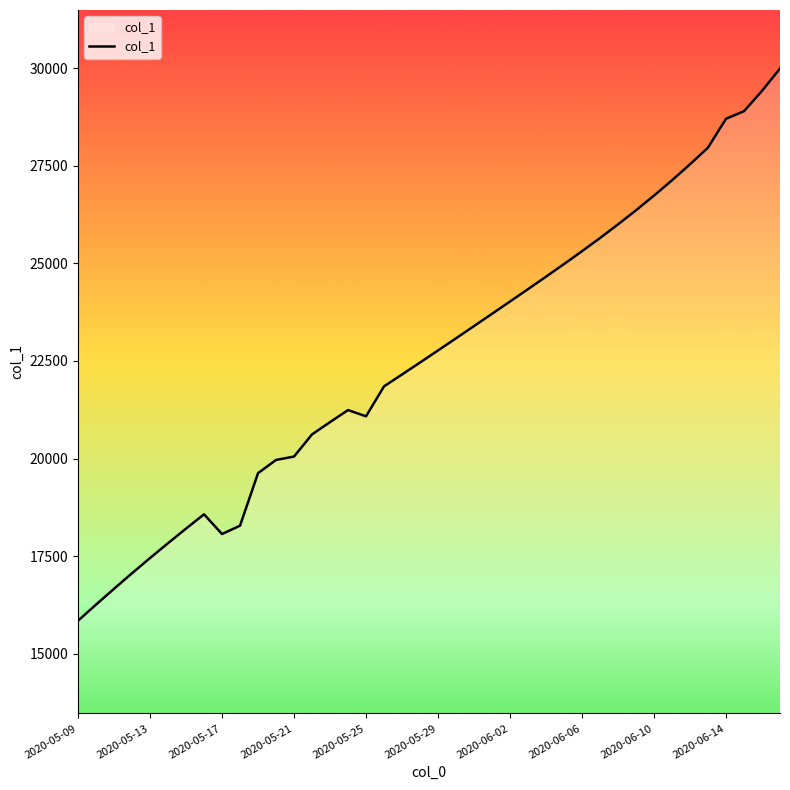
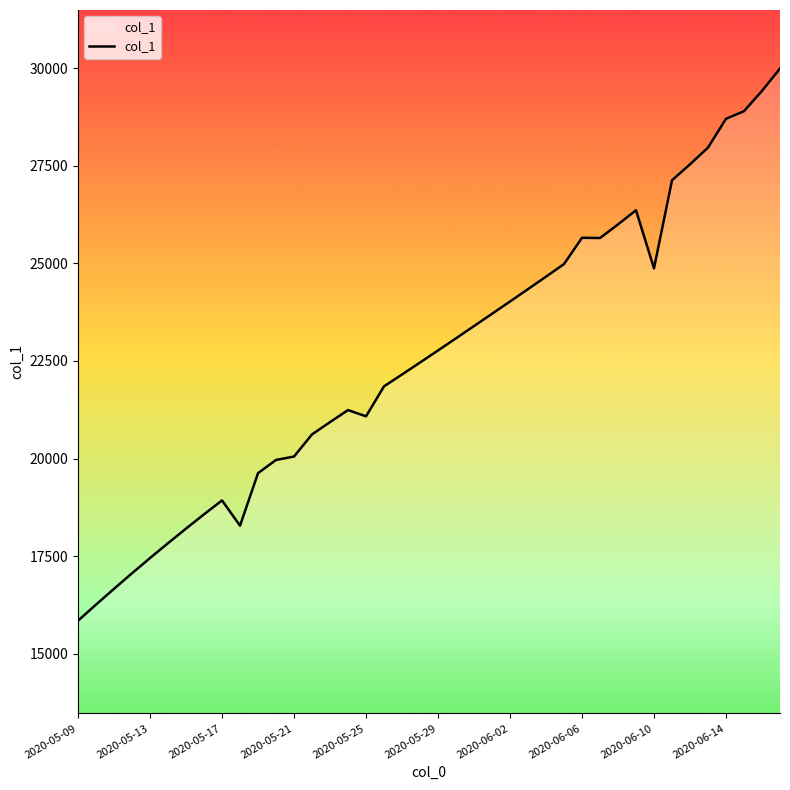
  {
    "2020-05-09": 15800,
    "2020-05-13": 17400,
-   "2020-05-17": 18100,
+   "2020-05-17": 18900,
    "2020-05-21": 20100,
    "2020-05-25": 21100,
    "2020-05-29": 22800,
    "2020-06-02": 24000,
-   "2020-06-06": 25300,
-   "2020-06-10": 26700,
+   "2020-06-06": 25700,
+   "2020-06-10": 24900,
    "2020-06-14": 28700
  }
